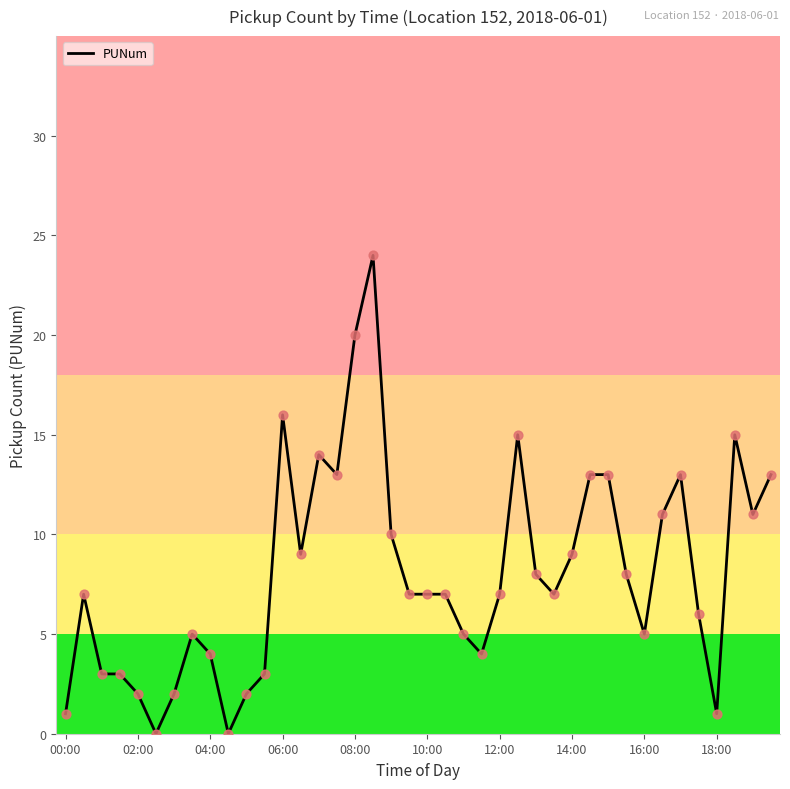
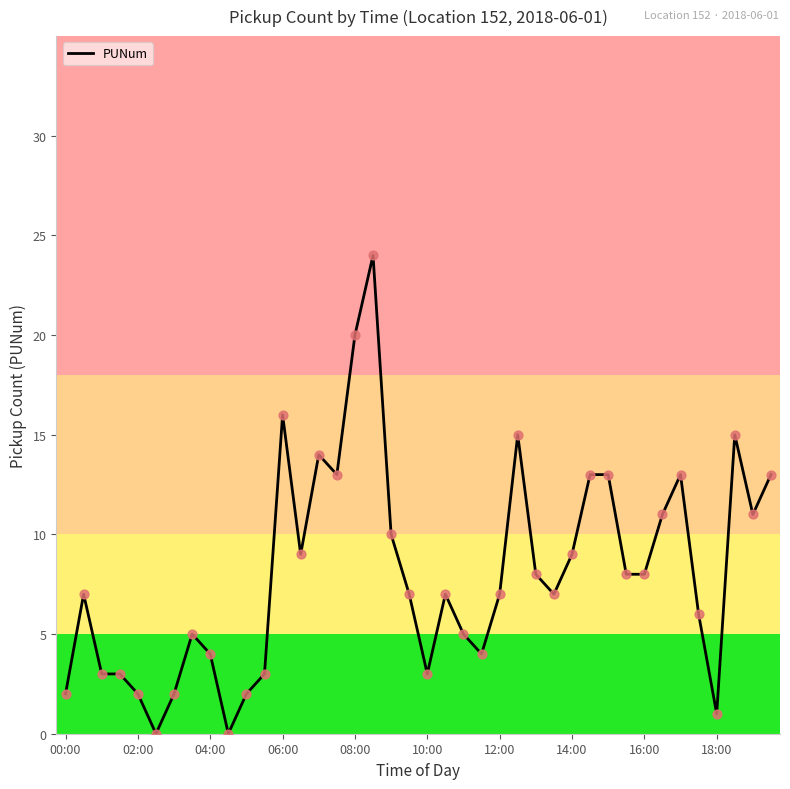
  {
-   "00:00": 1,
+   "00:00": 2,
    "02:00": 2,
    "04:00": 4,
    "06:00": 16,
    "08:00": 20,
-   "10:00": 7,
+   "10:00": 3,
    "12:00": 7,
    "14:00": 9,
-   "16:00": 5,
+   "16:00": 8,
    "18:00": 1
  }
